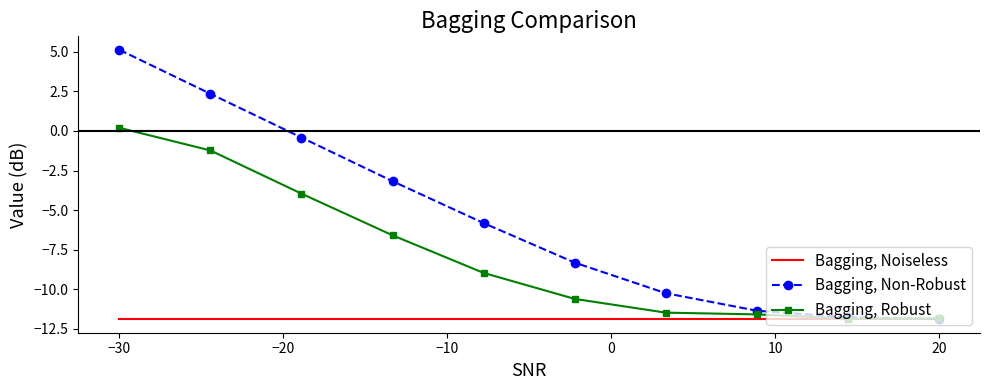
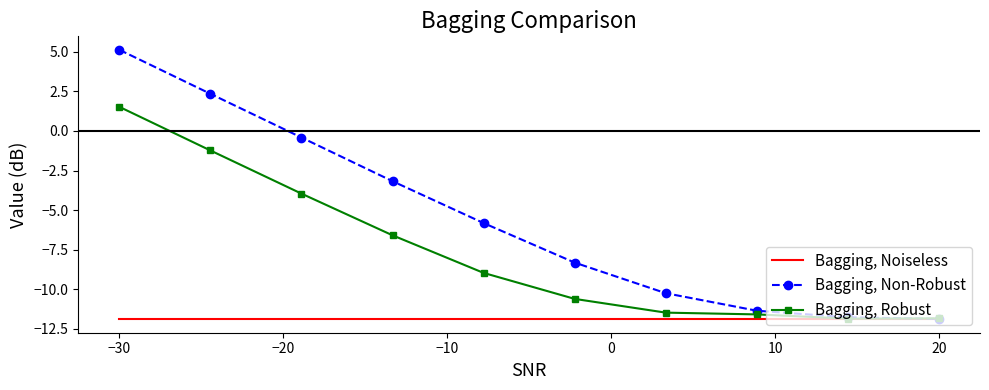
  {
    "Bagging, Noiseless": {
      "−30": -11.9
    },
    "Bagging, Non-Robust": {
      "−30": 5.1
    },
    "Bagging, Robust": {
-     "−30": 0.2
+     "−30": 1.5
    }
  }
